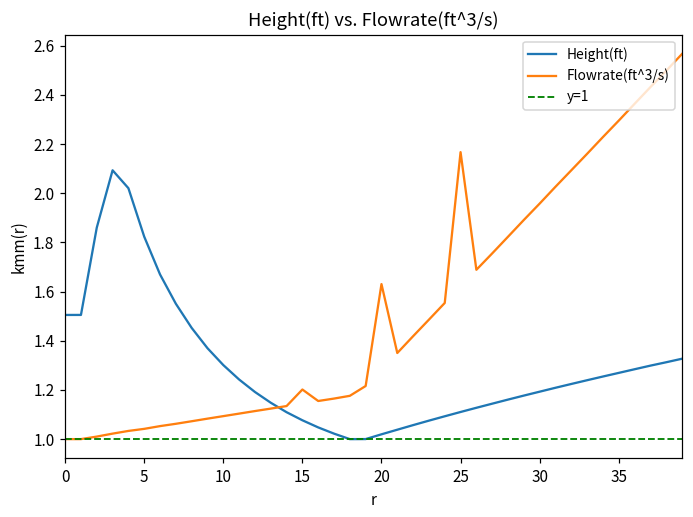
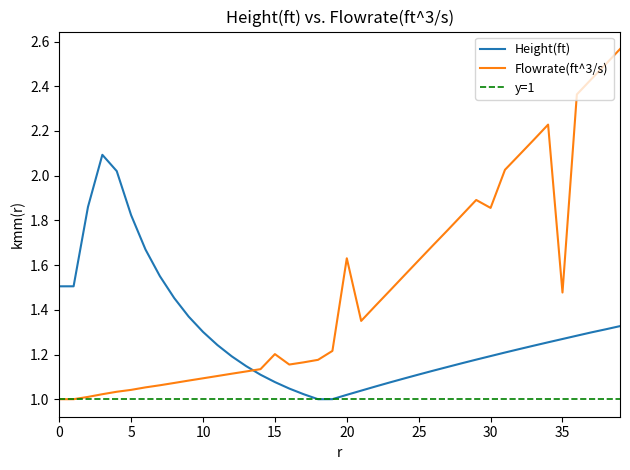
  {
    "Height(ft)": {
      "0": 1.51,
      "5": 1.82,
      "10": 1.30,
      "15": 1.08,
      "20": 1.02,
      "25": 1.11,
      "30": 1.19,
      "35": 1.27
    },
    "Flowrate(ft^3/s)": {
      "0": 1.00,
      "5": 1.04,
      "10": 1.09,
      "15": 1.20,
      "20": 1.63,
-     "25": 2.17,
-     "30": 1.96,
-     "35": 2.30
+     "25": 1.62,
+     "30": 1.86,
+     "35": 1.48
    }
  }
